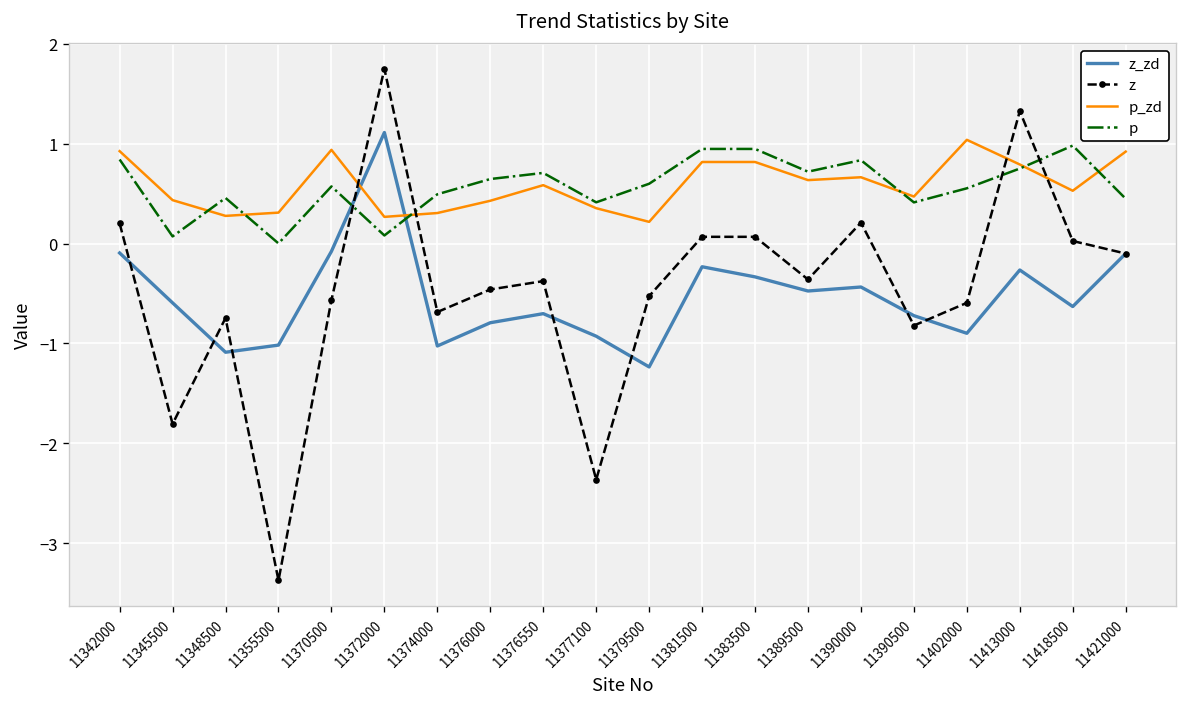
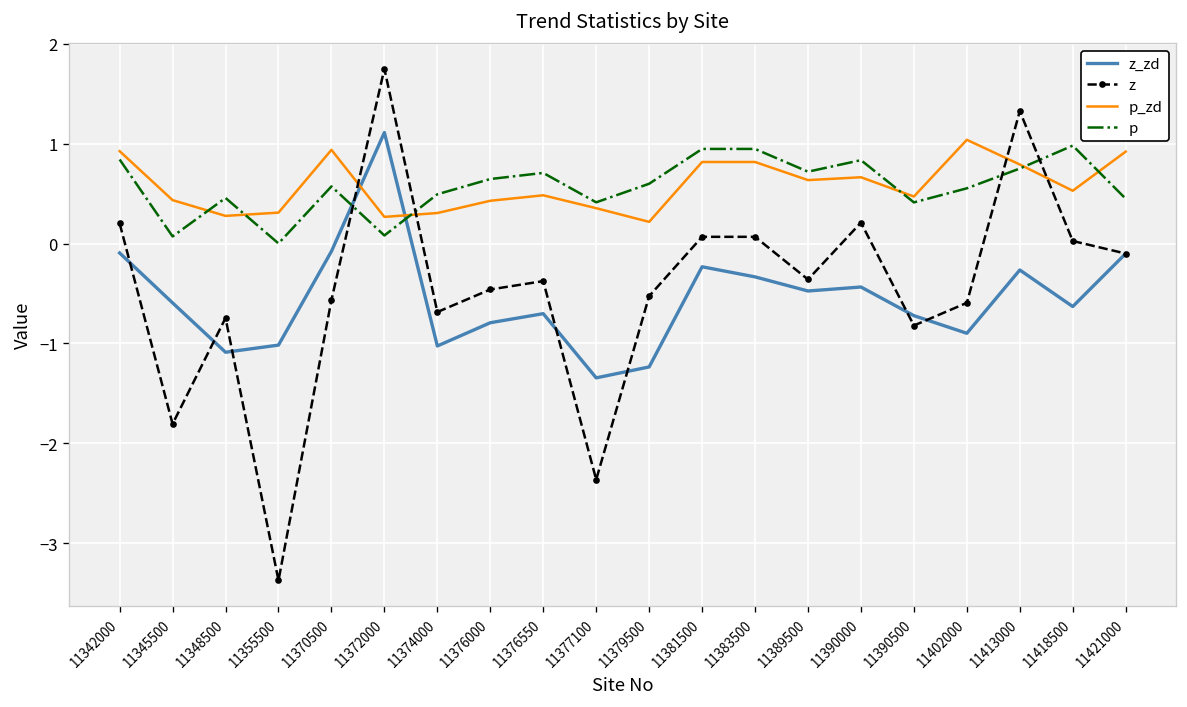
  {
    "z_zd": {
      "11342000": -0.1,
      "11345500": -0.6,
      "11348500": -1.1,
      "11355500": -1.0,
      "11370500": -0.1,
      "11372000": 1.1,
      "11374000": -1.0,
      "11376000": -0.8,
      "11376550": -0.7,
-     "11377100": -0.9,
+     "11377100": -1.3,
      "11379500": -1.2,
      "11381500": -0.2,
      "11383500": -0.3,
      "11389500": -0.5,
      "11390000": -0.4,
      "11390500": -0.7,
      "11402000": -0.9,
      "11413000": -0.3,
      "11418500": -0.6
    },
    "z": {
      "11342000": 0.2,
      "11345500": -1.8,
      "11348500": -0.7,
      "11355500": -3.4,
      "11370500": -0.6,
      "11372000": 1.7,
      "11374000": -0.7,
      "11376000": -0.5,
      "11376550": -0.4,
      "11377100": -2.4,
      "11379500": -0.5,
      "11381500": 0.1,
      "11383500": 0.1,
      "11389500": -0.4,
      "11390000": 0.2,
      "11390500": -0.8,
      "11402000": -0.6,
      "11413000": 1.3,
      "11418500": 0.0
    },
    "p_zd": {
      "11342000": 0.9,
      "11345500": 0.4,
      "11348500": 0.3,
      "11355500": 0.3,
      "11370500": 0.9,
      "11372000": 0.3,
      "11374000": 0.3,
      "11376000": 0.4,
-     "11376550": 0.6,
+     "11376550": 0.5,
      "11377100": 0.4,
      "11379500": 0.2,
      "11381500": 0.8,
      "11383500": 0.8,
      "11389500": 0.6,
      "11390000": 0.7,
      "11390500": 0.5,
      "11402000": 1.0,
      "11413000": 0.8,
      "11418500": 0.5,
      "11421000": 0.9
    },
    "p": {
      "11342000": 0.8,
      "11345500": 0.1,
      "11348500": 0.5,
      "11355500": 0.0,
      "11370500": 0.6,
      "11372000": 0.1,
      "11374000": 0.5,
      "11376000": 0.6,
      "11376550": 0.7,
      "11377100": 0.4,
      "11379500": 0.6,
      "11381500": 0.9,
      "11383500": 0.9,
      "11389500": 0.7,
      "11390000": 0.8,
      "11390500": 0.4,
      "11402000": 0.6,
      "11413000": 0.8,
      "11418500": 1.0,
      "11421000": 0.4
    }
  }
